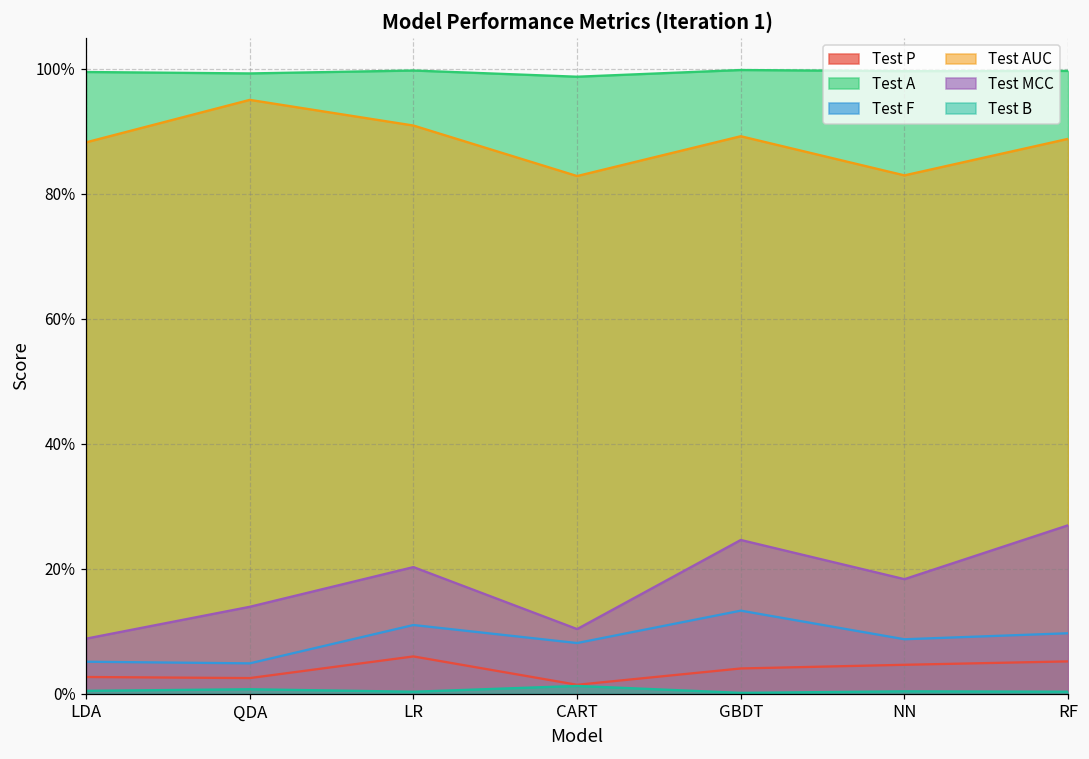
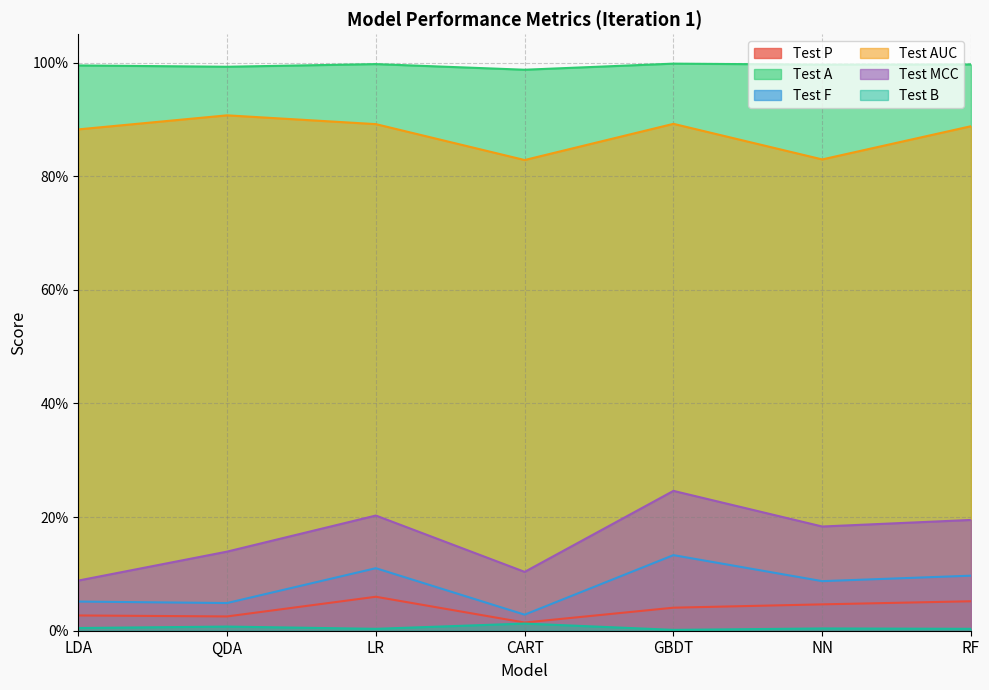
  {
    "Test P": {
      "LDA": "3%",
      "QDA": "3%",
      "LR": "6%",
      "GBDT": "4%",
      "NN": "5%",
      "RF": "5%"
    },
    "Test F": {
      "LDA": "5%",
      "QDA": "5%",
      "LR": "11%",
-     "CART": "8%",
+     "CART": "3%",
      "GBDT": "13%",
      "NN": "9%",
      "RF": "10%"
    },
    "Test AUC": {
      "LDA": "88%",
-     "QDA": "95%",
-     "LR": "91%",
+     "QDA": "91%",
+     "LR": "89%",
      "CART": "83%",
      "GBDT": "89%",
      "NN": "83%",
      "RF": "89%"
    },
    "Test MCC": {
      "LDA": "9%",
      "QDA": "14%",
      "LR": "20%",
      "CART": "10%",
      "GBDT": "25%",
      "NN": "18%",
-     "RF": "27%"
+     "RF": "19%"
    }
  }
